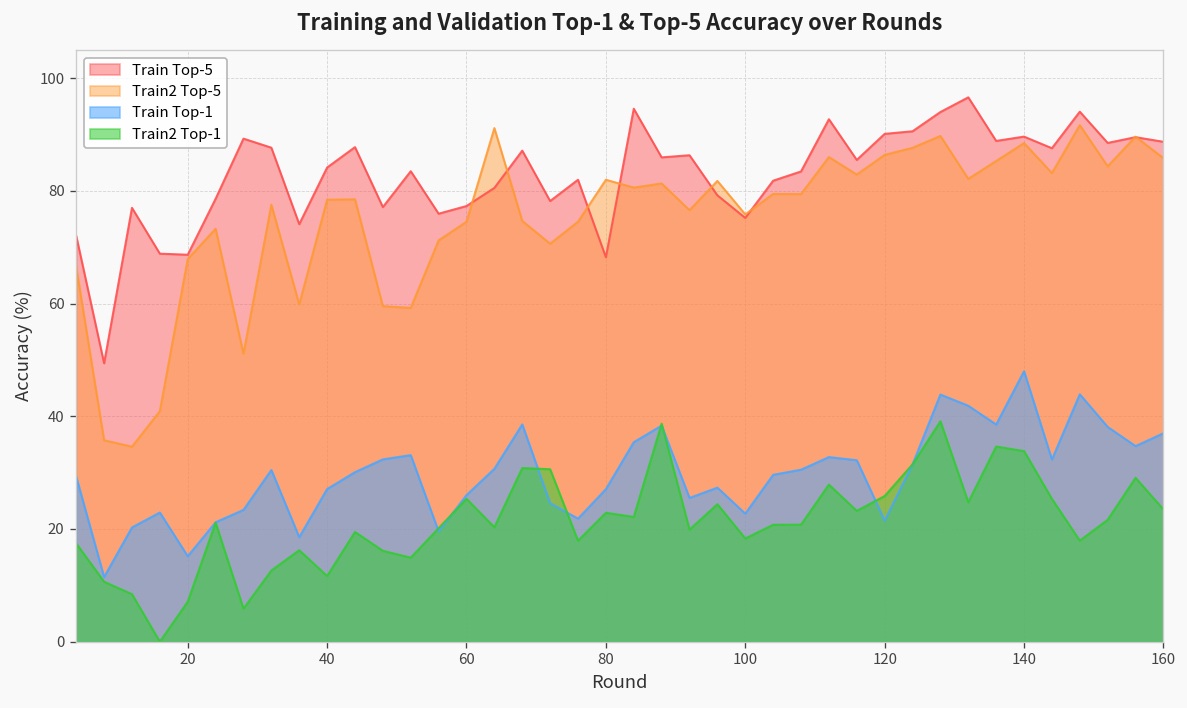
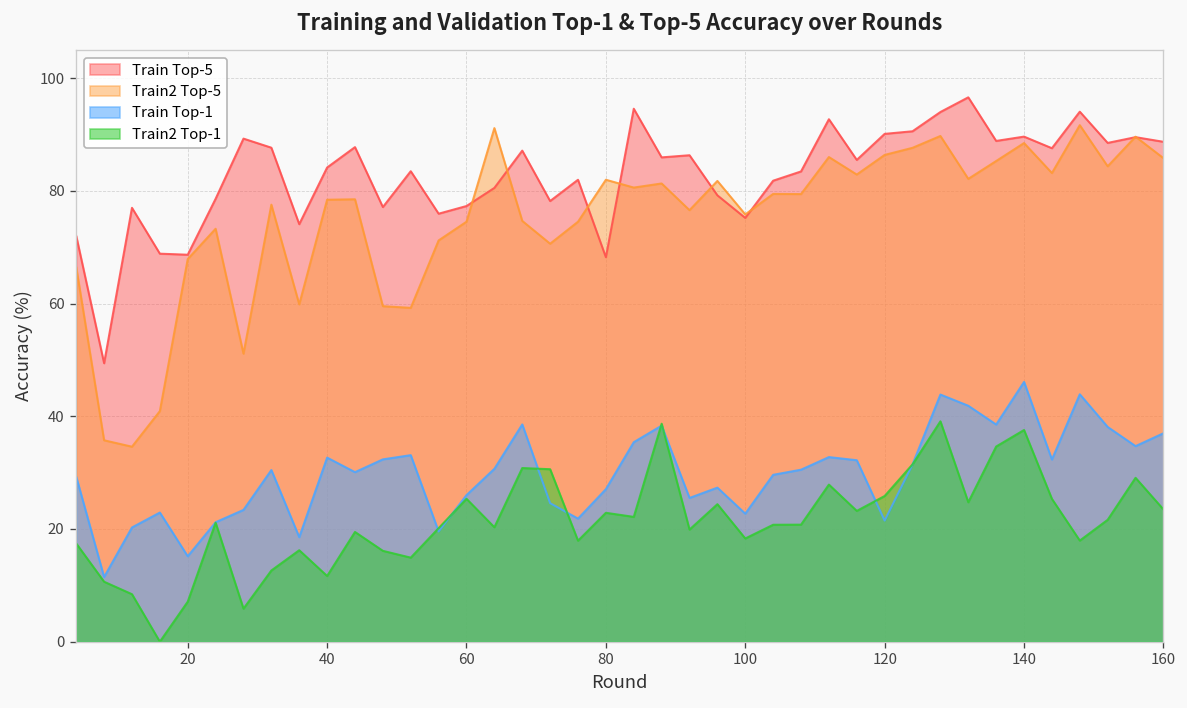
  {
    "Train Top-1": {
      "20": 15,
-     "40": 27,
+     "40": 33,
      "60": 26,
      "80": 27,
      "100": 23,
      "120": 21,
-     "140": 48,
+     "140": 46,
      "160": 37
    },
    "Train2 Top-1": {
      "20": 7,
      "40": 12,
      "60": 25,
      "80": 23,
      "100": 18,
      "120": 26,
-     "140": 34,
+     "140": 38,
      "160": 23
    }
  }
